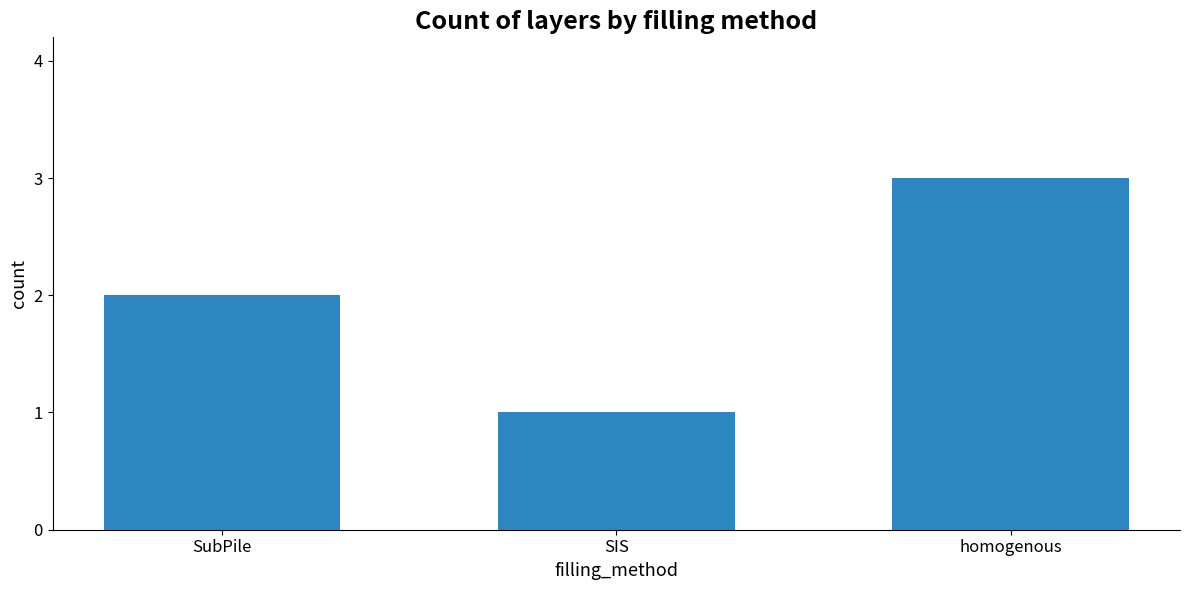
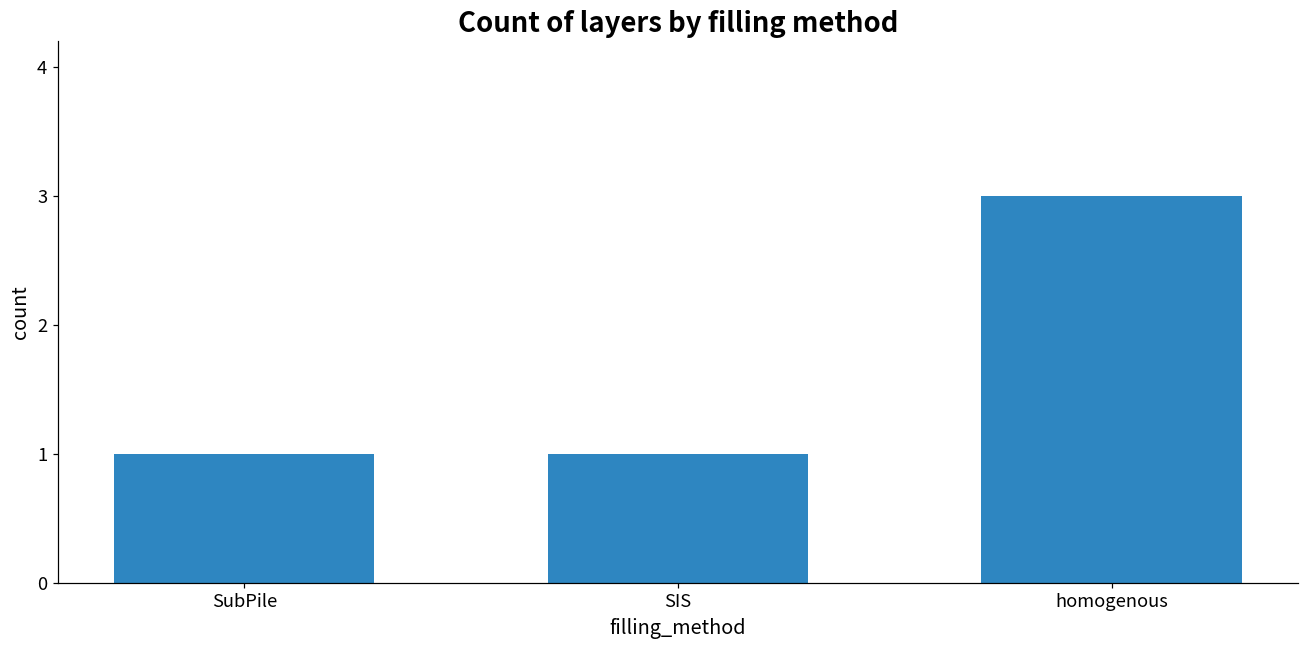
  {
-   "SubPile": 2,
+   "SubPile": 1,
    "SIS": 1,
    "homogenous": 3
  }
